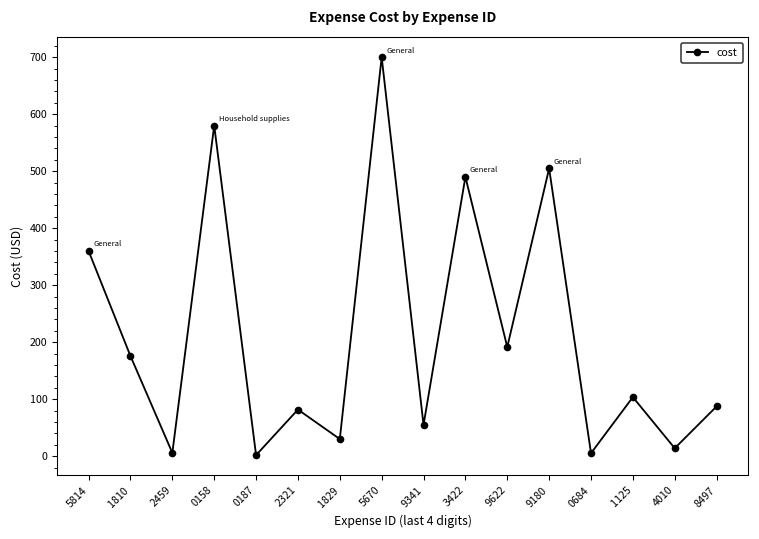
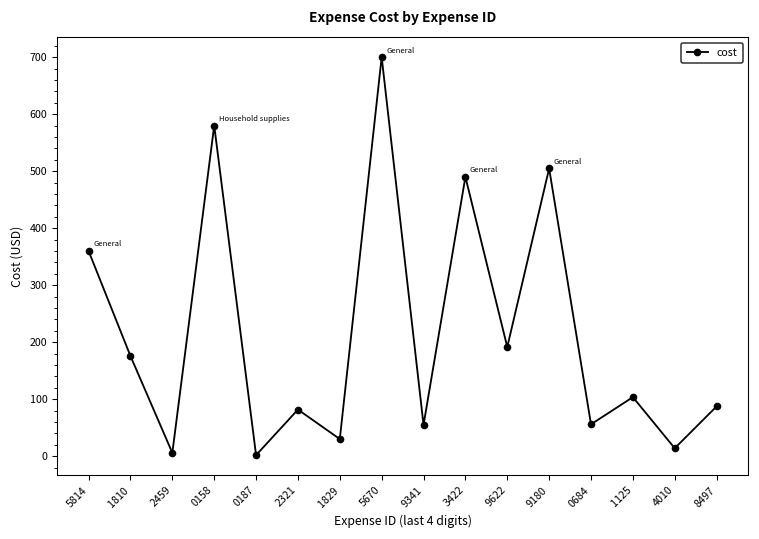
  {
    "5814": 360,
    "1810": 180,
    "2459": 10,
    "0158": 580,
    "0187": 0,
    "2321": 80,
    "1829": 30,
    "5670": 700,
    "9341": 60,
    "3422": 490,
    "9622": 190,
    "9180": 500,
-   "0684": 10,
+   "0684": 60,
    "1125": 100,
    "4010": 10,
    "8497": 90
  }
